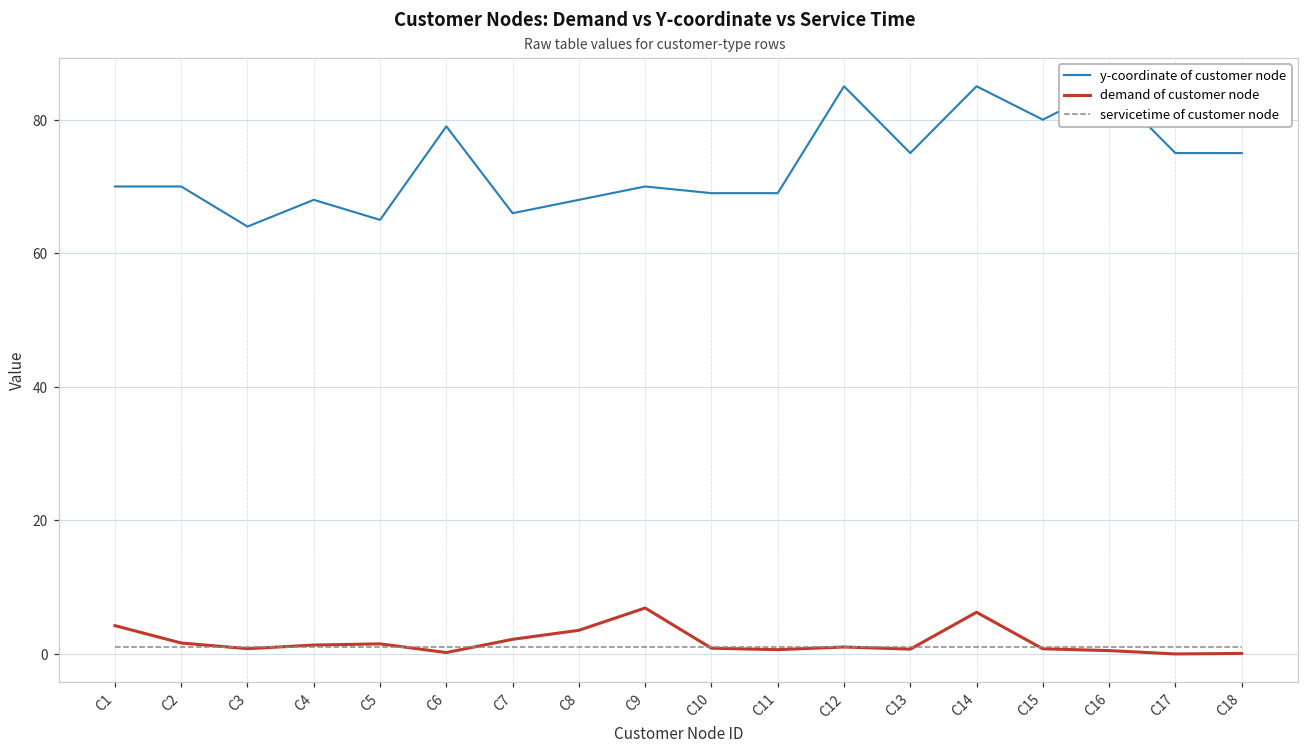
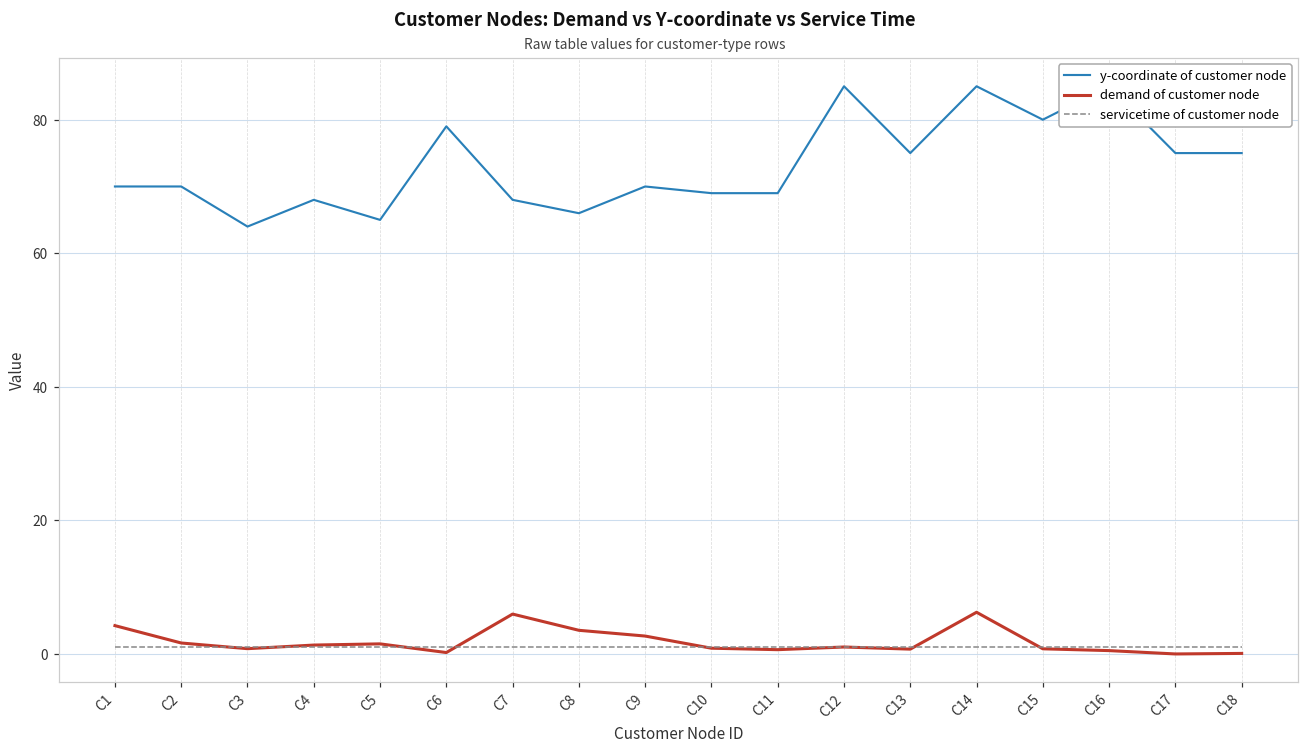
  {
    "y-coordinate of customer node": {
      "C1": 70,
      "C2": 70,
      "C3": 64,
      "C4": 68,
      "C5": 65,
      "C6": 79,
-     "C7": 66,
-     "C8": 68,
+     "C7": 68,
+     "C8": 66,
      "C9": 70,
      "C10": 69,
      "C11": 69,
      "C12": 85,
      "C13": 75,
      "C14": 85,
      "C15": 80,
      "C17": 75,
      "C18": 75
    },
    "demand of customer node": {
      "C1": 4,
      "C2": 2,
      "C5": 2,
      "C6": 0,
-     "C7": 2,
+     "C7": 6,
      "C8": 4,
-     "C9": 7,
+     "C9": 3,
      "C14": 6,
      "C16": 1,
      "C17": 0,
      "C18": 0
    },
    "servicetime of customer node": {
      "C1": 1,
      "C2": 1,
      "C5": 1,
      "C6": 1,
      "C7": 1,
      "C8": 1,
      "C9": 1,
      "C14": 1,
      "C16": 1,
      "C17": 1,
      "C18": 1
    }
  }
